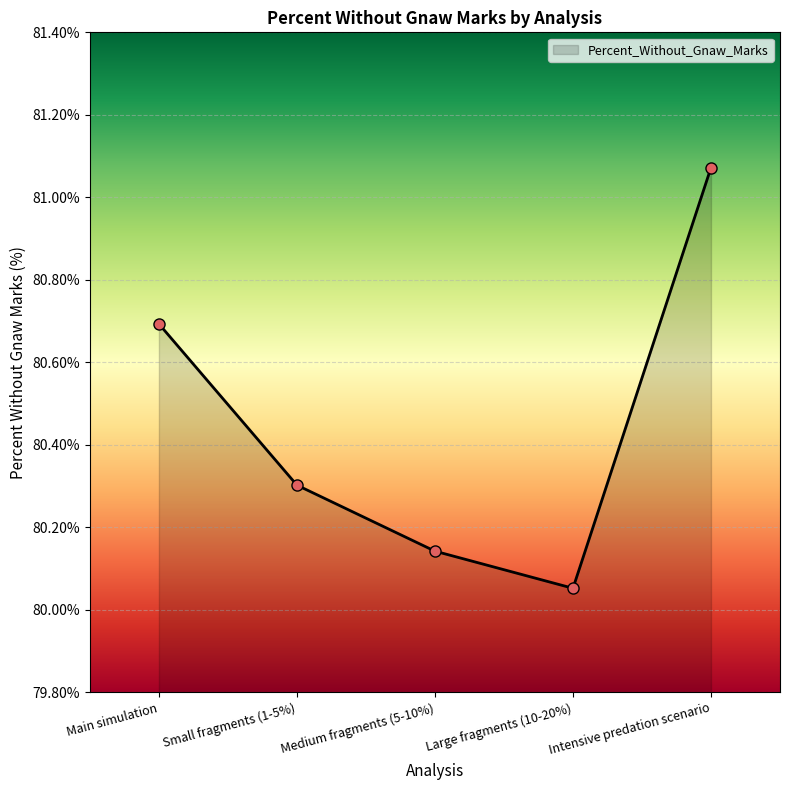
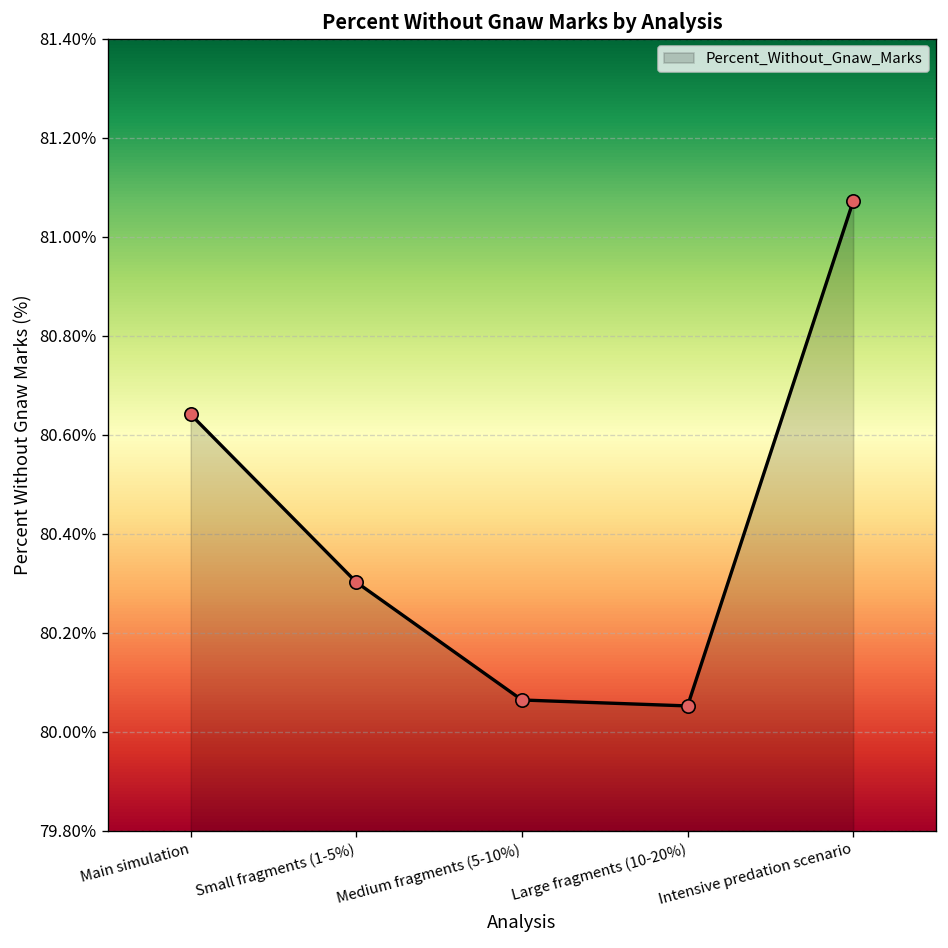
  {
-   "Main simulation": "80.69%",
+   "Main simulation": "80.64%",
    "Small fragments (1-5%)": "80.30%",
-   "Medium fragments (5-10%)": "80.14%",
+   "Medium fragments (5-10%)": "80.06%",
    "Large fragments (10-20%)": "80.05%",
    "Intensive predation scenario": "81.07%"
  }
